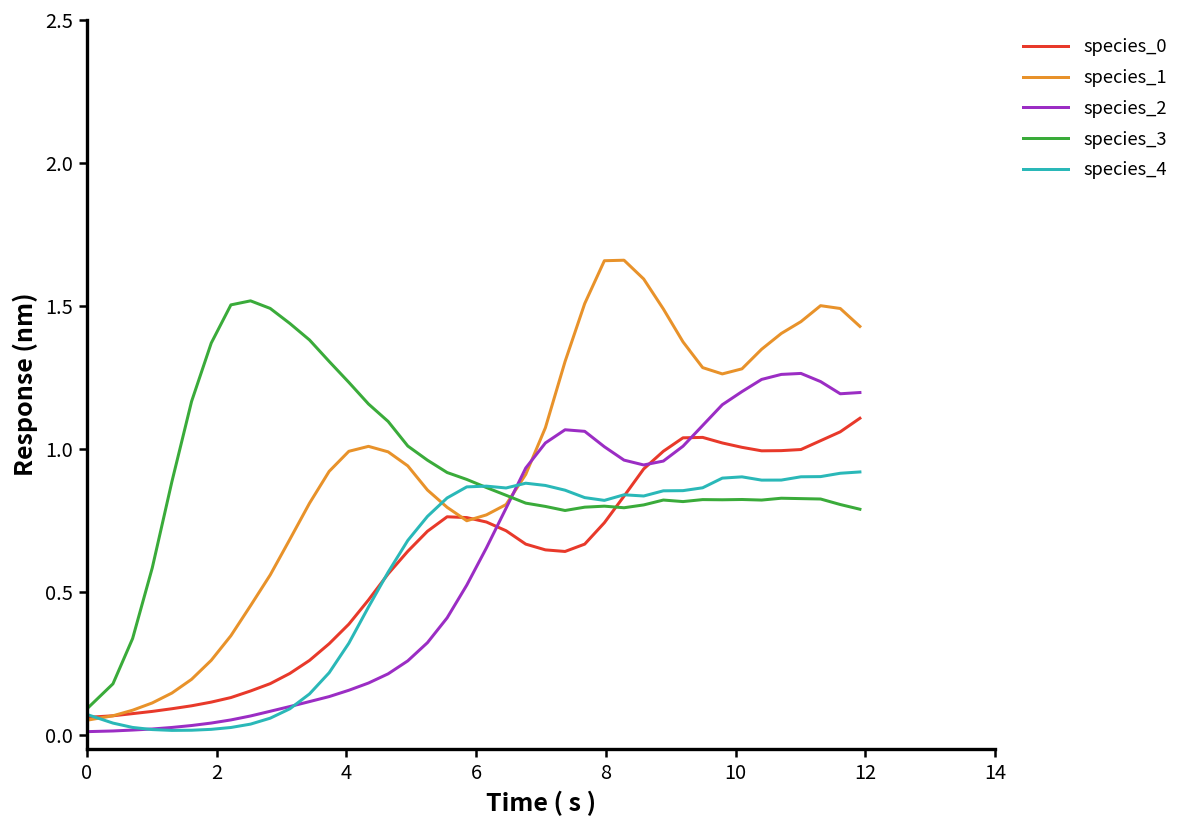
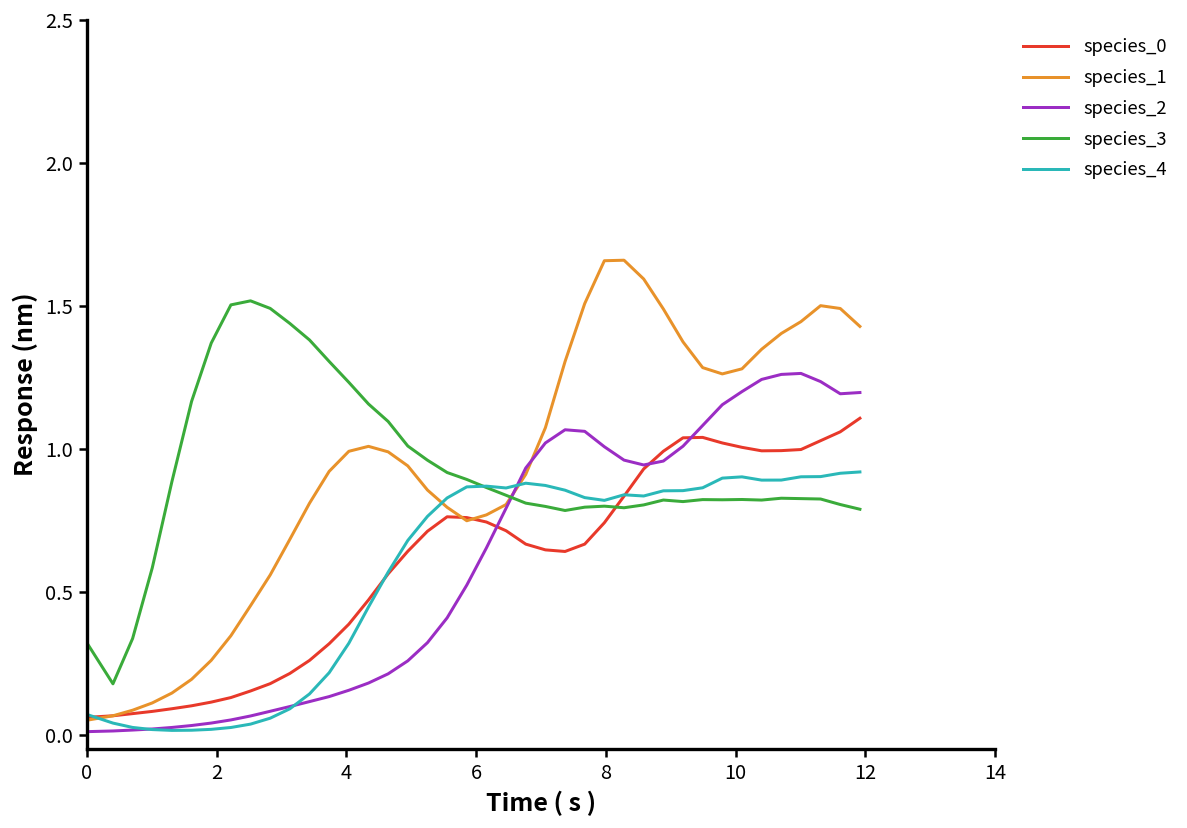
  {
    "species_2": {
      "0": 0.01
    },
    "species_3": {
-     "0": 0.09
+     "0": 0.32
    }
  }
